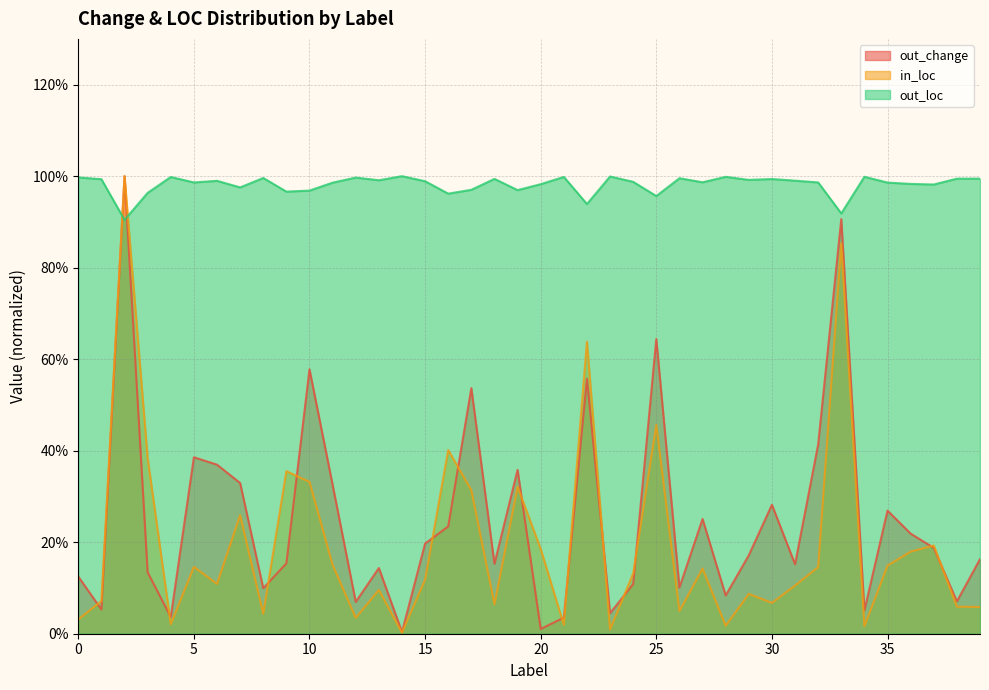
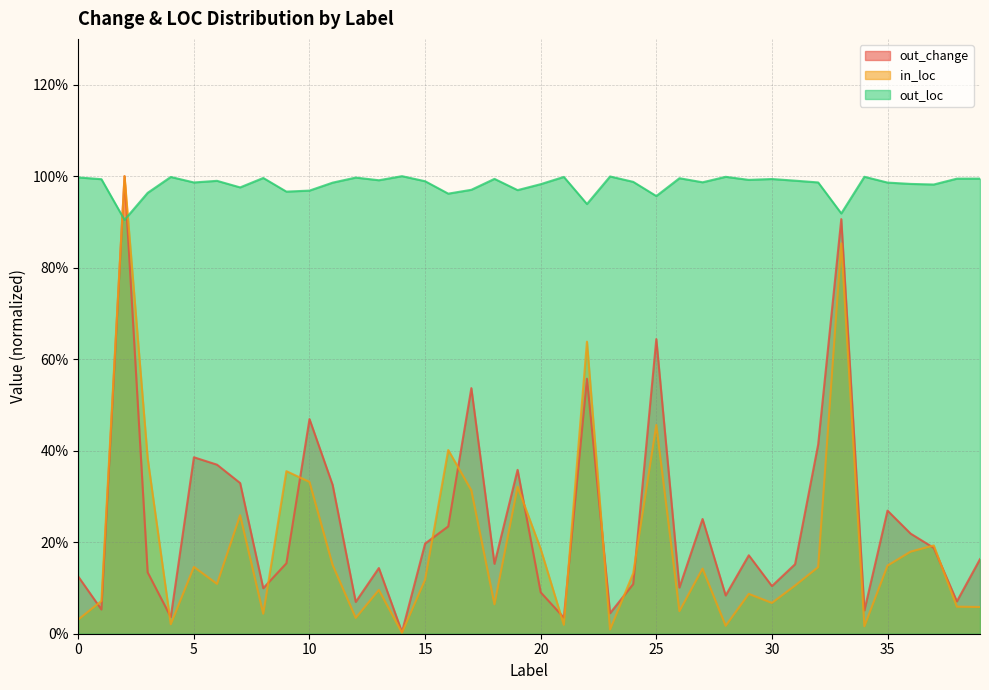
  {
    "out_change": {
      "0": "12%",
      "5": "39%",
-     "10": "58%",
+     "10": "47%",
      "15": "20%",
-     "20": "1%",
+     "20": "9%",
      "25": "64%",
-     "30": "28%",
+     "30": "10%",
      "35": "27%"
    },
    "in_loc": {
      "0": "3%",
      "5": "15%",
      "10": "33%",
      "15": "12%",
      "20": "19%",
      "25": "46%",
      "30": "7%",
      "35": "15%"
    },
    "out_loc": {
      "0": "100%",
      "5": "99%",
      "10": "97%",
      "15": "99%",
      "20": "98%",
      "25": "96%",
      "30": "99%",
      "35": "99%"
    }
  }
